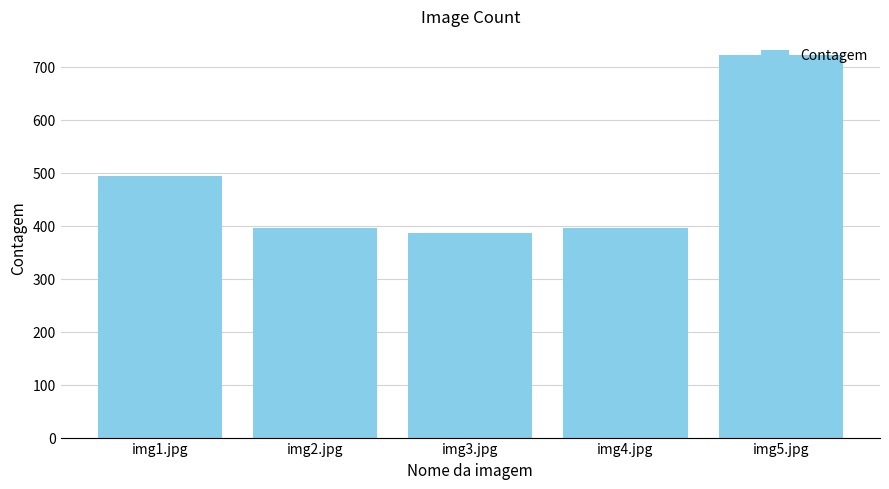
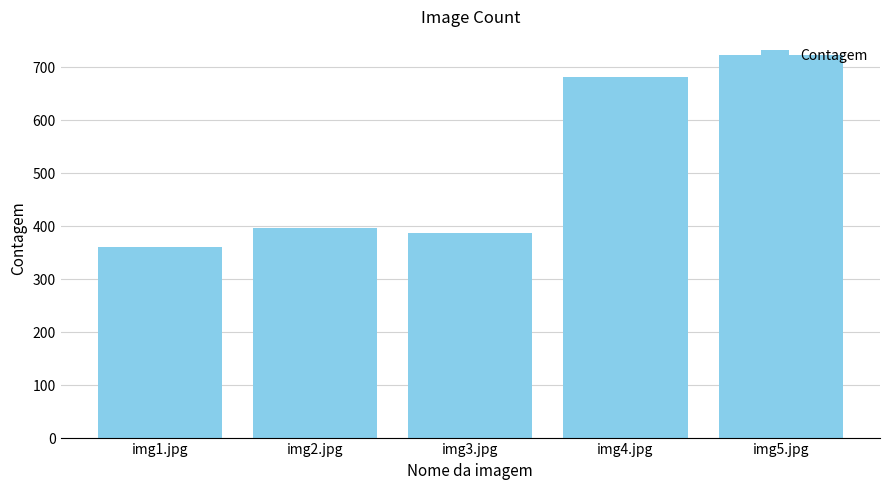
  {
-   "img1.jpg": 490,
+   "img1.jpg": 360,
    "img2.jpg": 400,
    "img3.jpg": 390,
-   "img4.jpg": 400,
+   "img4.jpg": 680,
    "img5.jpg": 720
  }
